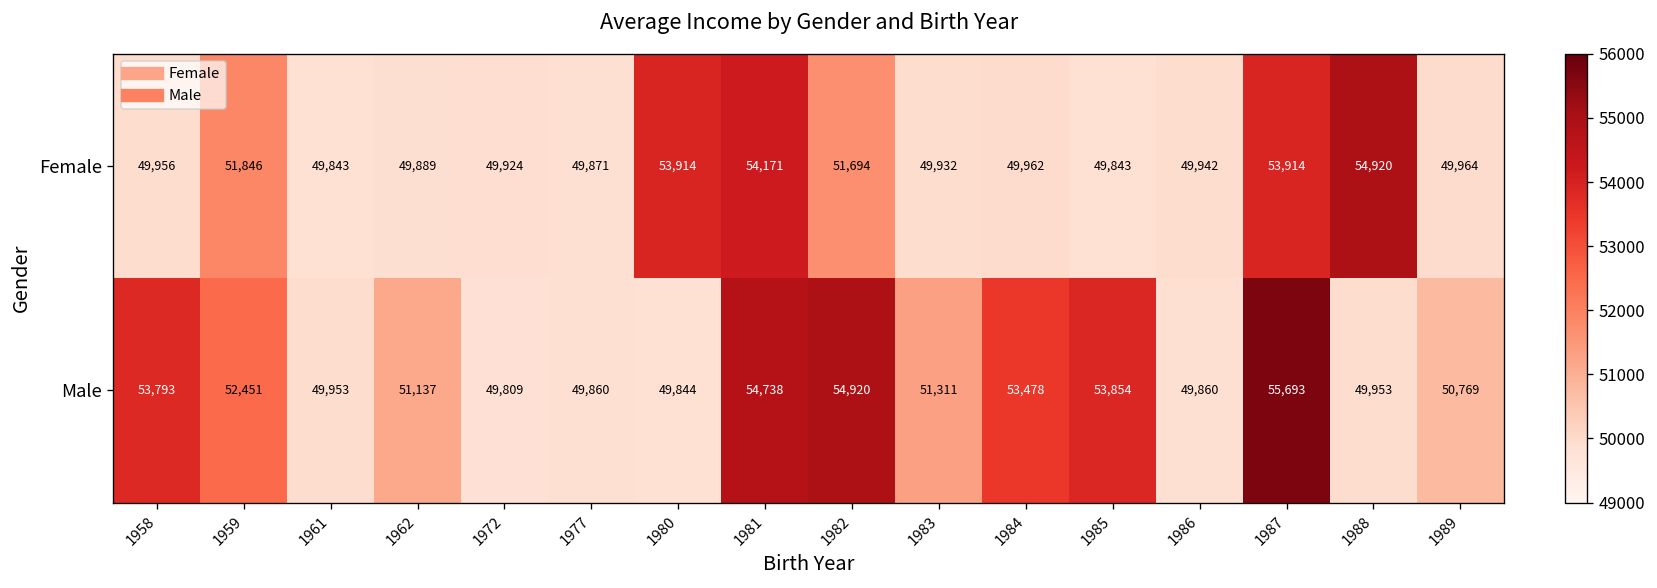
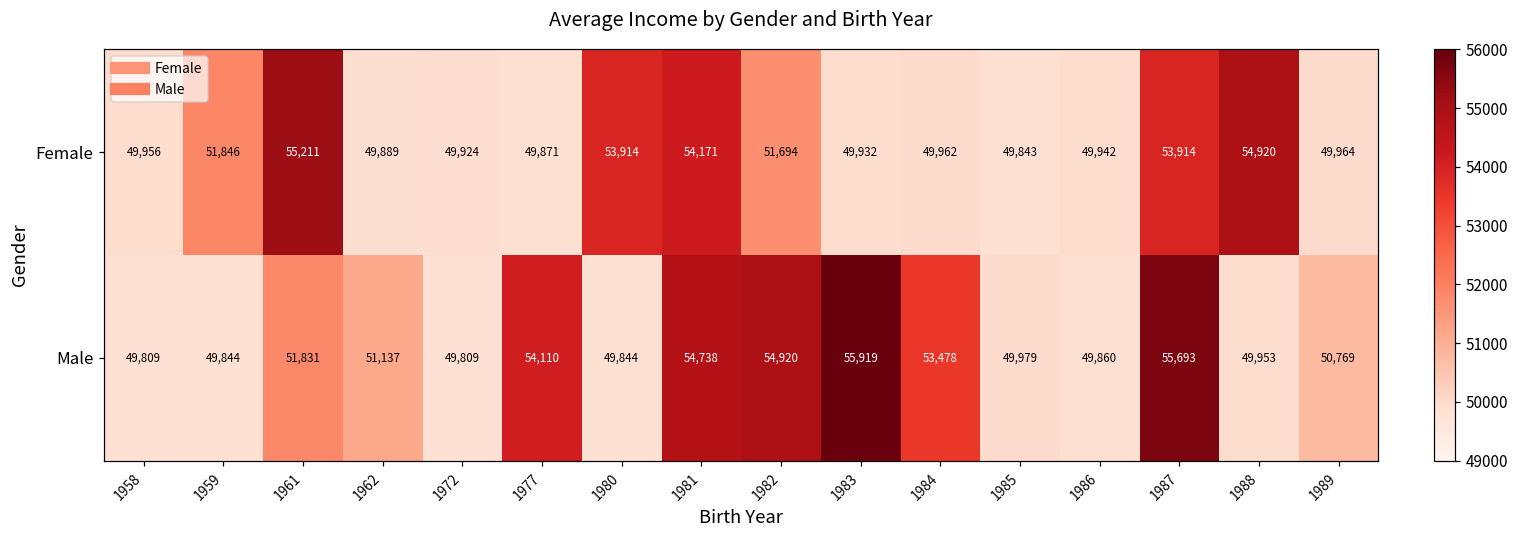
  {
    "Female": {
      "1958": "49,956",
      "1959": "51,846",
-     "1961": "49,843",
+     "1961": "55,211",
      "1962": "49,889",
      "1972": "49,924",
      "1977": "49,871",
      "1980": "53,914",
      "1981": "54,171",
      "1982": "51,694",
      "1983": "49,932",
      "1984": "49,962",
      "1985": "49,843",
      "1986": "49,942",
      "1987": "53,914",
      "1988": "54,920",
      "1989": "49,964"
    },
    "Male": {
-     "1958": "53,793",
-     "1959": "52,451",
-     "1961": "49,953",
+     "1958": "49,809",
+     "1959": "49,844",
+     "1961": "51,831",
      "1962": "51,137",
      "1972": "49,809",
-     "1977": "49,860",
+     "1977": "54,110",
      "1980": "49,844",
      "1981": "54,738",
      "1982": "54,920",
-     "1983": "51,311",
+     "1983": "55,919",
      "1984": "53,478",
-     "1985": "53,854",
+     "1985": "49,979",
      "1986": "49,860",
      "1987": "55,693",
      "1988": "49,953",
      "1989": "50,769"
    }
  }
